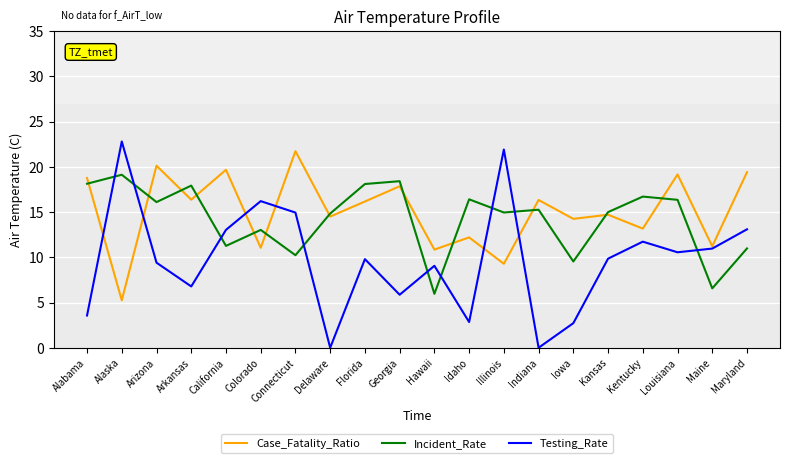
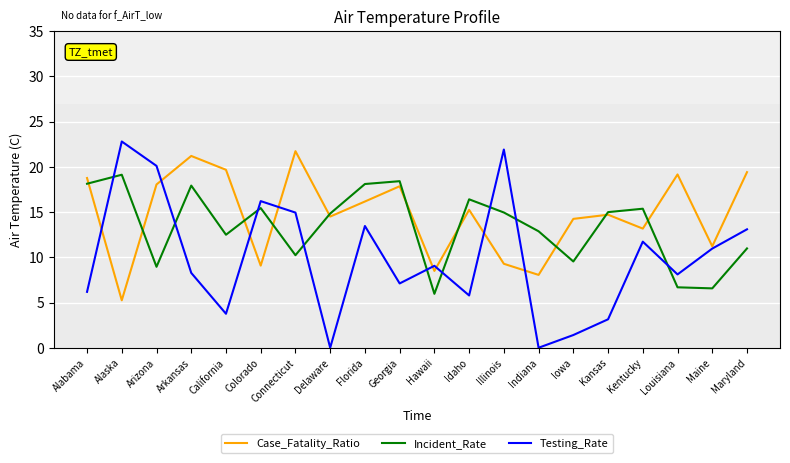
  {
    "Case_Fatality_Ratio": {
      "Alabama": 19,
      "Alaska": 5,
-     "Arizona": 20,
-     "Arkansas": 16,
+     "Arizona": 18,
+     "Arkansas": 21,
      "California": 20,
-     "Colorado": 11,
+     "Colorado": 9,
      "Connecticut": 22,
      "Delaware": 15,
      "Florida": 16,
      "Georgia": 18,
-     "Hawaii": 11,
-     "Idaho": 12,
+     "Hawaii": 8,
+     "Idaho": 15,
      "Illinois": 9,
-     "Indiana": 16,
+     "Indiana": 8,
      "Iowa": 14,
      "Kansas": 15,
      "Kentucky": 13,
      "Louisiana": 19,
      "Maryland": 19
    },
    "Incident_Rate": {
      "Alabama": 18,
      "Alaska": 19,
-     "Arizona": 16,
+     "Arizona": 9,
      "Arkansas": 18,
-     "California": 11,
-     "Colorado": 13,
+     "California": 12,
+     "Colorado": 15,
      "Connecticut": 10,
      "Delaware": 15,
      "Florida": 18,
      "Georgia": 18,
      "Hawaii": 6,
      "Idaho": 16,
      "Illinois": 15,
-     "Indiana": 15,
+     "Indiana": 13,
      "Iowa": 10,
      "Kansas": 15,
-     "Kentucky": 17,
-     "Louisiana": 16,
+     "Kentucky": 15,
+     "Louisiana": 7,
      "Maine": 7,
      "Maryland": 11
    },
    "Testing_Rate": {
-     "Alabama": 4,
+     "Alabama": 6,
      "Alaska": 23,
-     "Arizona": 9,
-     "Arkansas": 7,
-     "California": 13,
+     "Arizona": 20,
+     "Arkansas": 8,
+     "California": 4,
      "Colorado": 16,
      "Connecticut": 15,
      "Delaware": 0,
-     "Florida": 10,
-     "Georgia": 6,
+     "Florida": 13,
+     "Georgia": 7,
      "Hawaii": 9,
-     "Idaho": 3,
+     "Idaho": 6,
      "Illinois": 22,
      "Indiana": 0,
-     "Iowa": 3,
-     "Kansas": 10,
+     "Iowa": 1,
+     "Kansas": 3,
      "Kentucky": 12,
-     "Louisiana": 11,
+     "Louisiana": 8,
      "Maryland": 13
    }
  }
